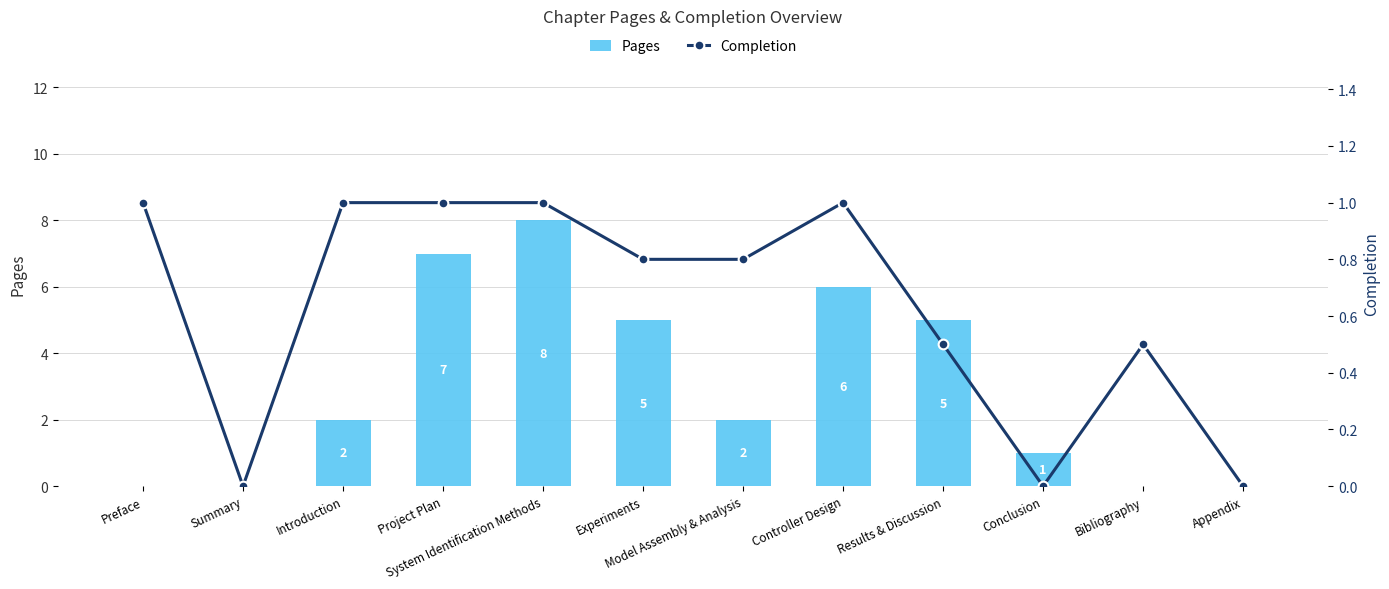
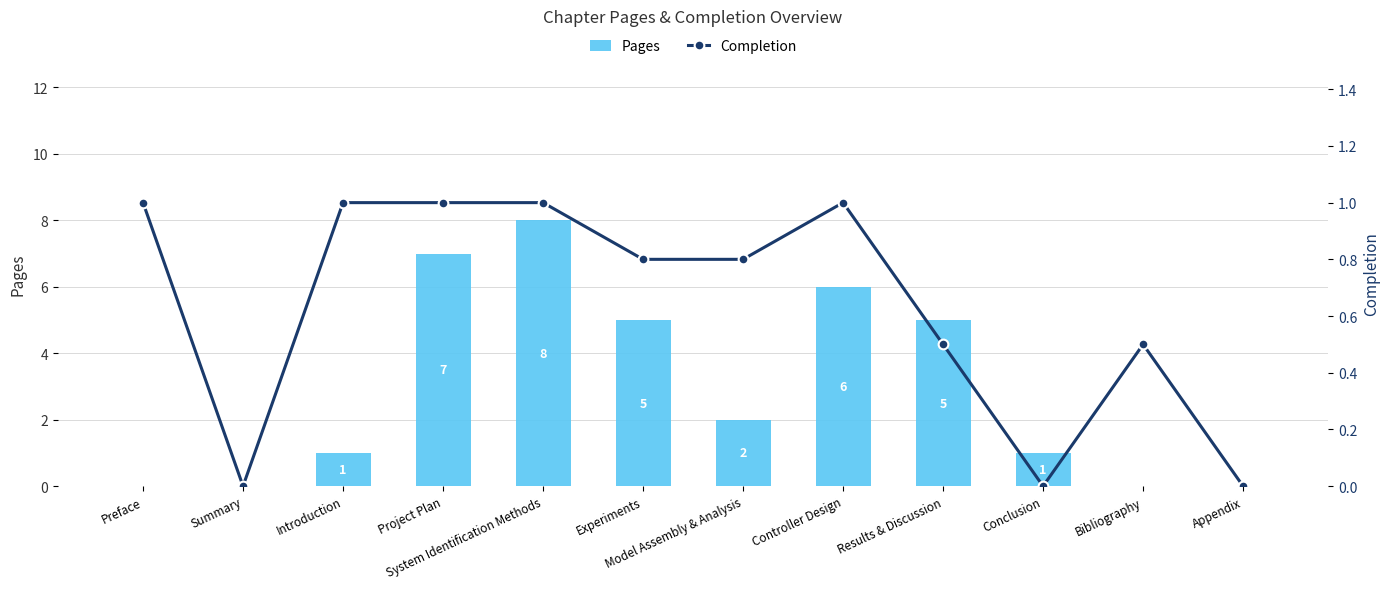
  {
    "Pages": {
-     "Introduction": 2,
+     "Introduction": 1,
      "Project Plan": 7,
      "System Identification Methods": 8,
      "Experiments": 5,
      "Model Assembly & Analysis": 2,
      "Controller Design": 6,
      "Results & Discussion": 5,
      "Conclusion": 1
    }
  }
